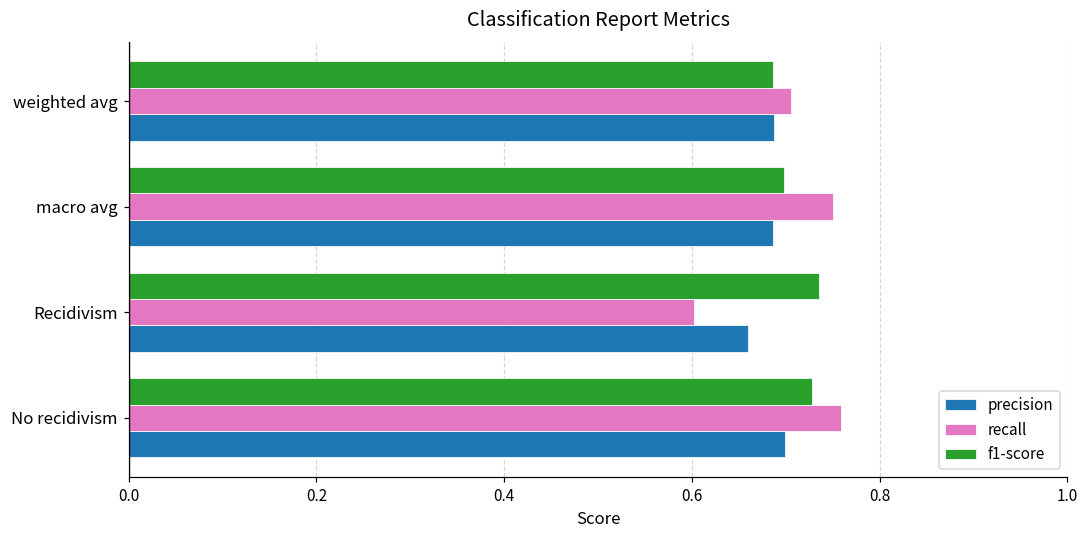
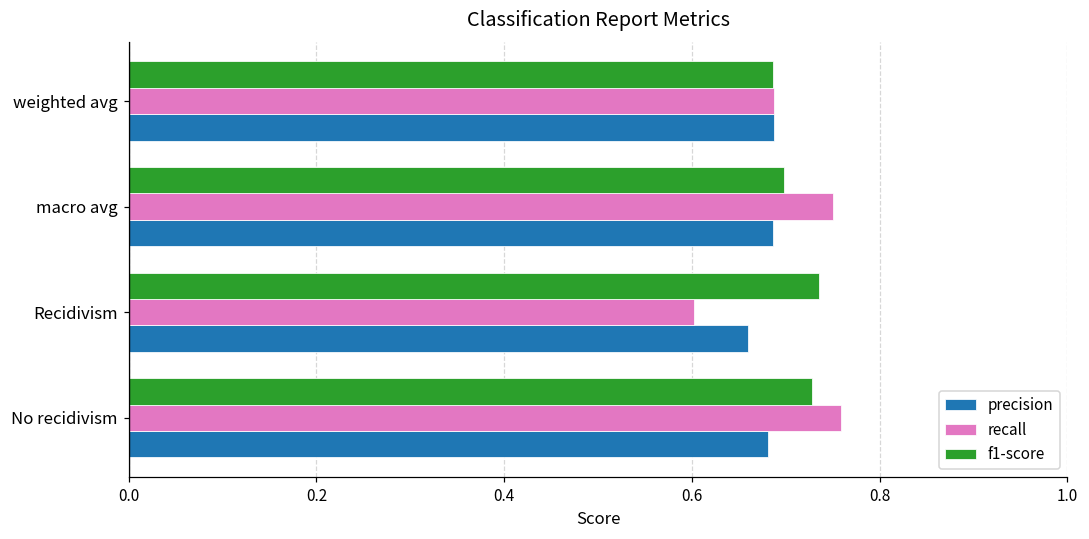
  {
    "precision": {
      "weighted avg": 0.69,
      "macro avg": 0.69,
      "Recidivism": 0.66,
-     "No recidivism": 0.70
+     "No recidivism": 0.68
    },
    "recall": {
-     "weighted avg": 0.71,
+     "weighted avg": 0.69,
      "macro avg": 0.75,
      "Recidivism": 0.60,
      "No recidivism": 0.76
    },
    "f1-score": {
      "weighted avg": 0.69,
      "macro avg": 0.70,
      "Recidivism": 0.74,
      "No recidivism": 0.73
    }
  }
